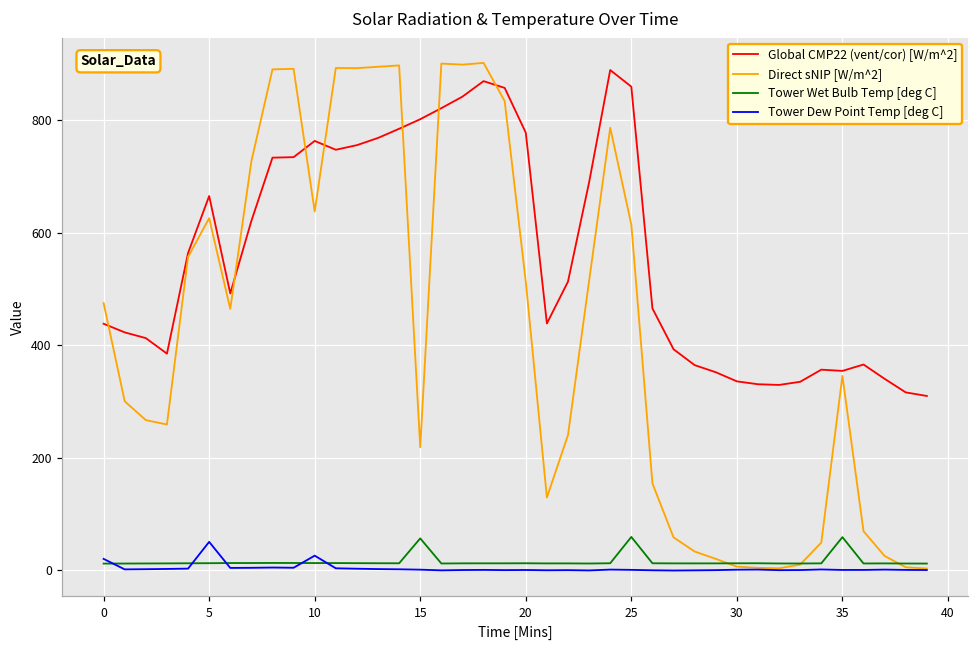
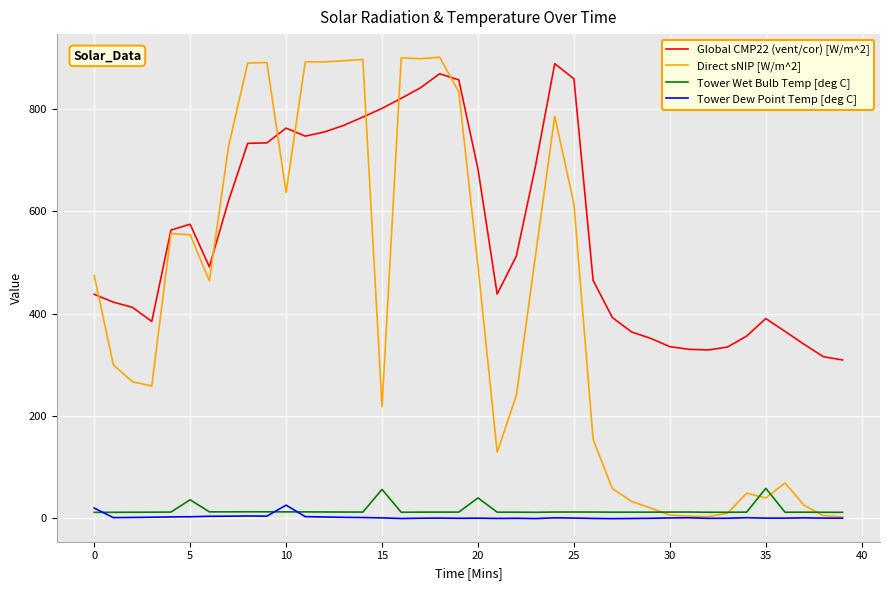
  {
    "Global CMP22 (vent/cor) [W/m^2]": {
      "0": 440,
-     "5": 660,
+     "5": 570,
      "10": 760,
      "15": 800,
-     "20": 780,
+     "20": 680,
      "25": 860,
      "30": 340,
-     "35": 350
+     "35": 390
    },
    "Direct sNIP [W/m^2]": {
      "0": 470,
-     "5": 630,
+     "5": 550,
      "10": 640,
      "15": 220,
-     "20": 510,
+     "20": 490,
      "25": 610,
      "30": 10,
-     "35": 350
+     "35": 40
    },
    "Tower Wet Bulb Temp [deg C]": {
      "0": 10,
-     "5": 10,
+     "5": 40,
      "10": 10,
      "15": 60,
-     "20": 10,
-     "25": 60,
+     "20": 40,
+     "25": 10,
      "30": 10,
      "35": 60
    },
    "Tower Dew Point Temp [deg C]": {
      "0": 20,
-     "5": 50,
+     "5": 0,
      "10": 30,
      "15": 0,
      "20": 0,
      "25": 0,
      "30": 0,
      "35": 0
    }
  }
